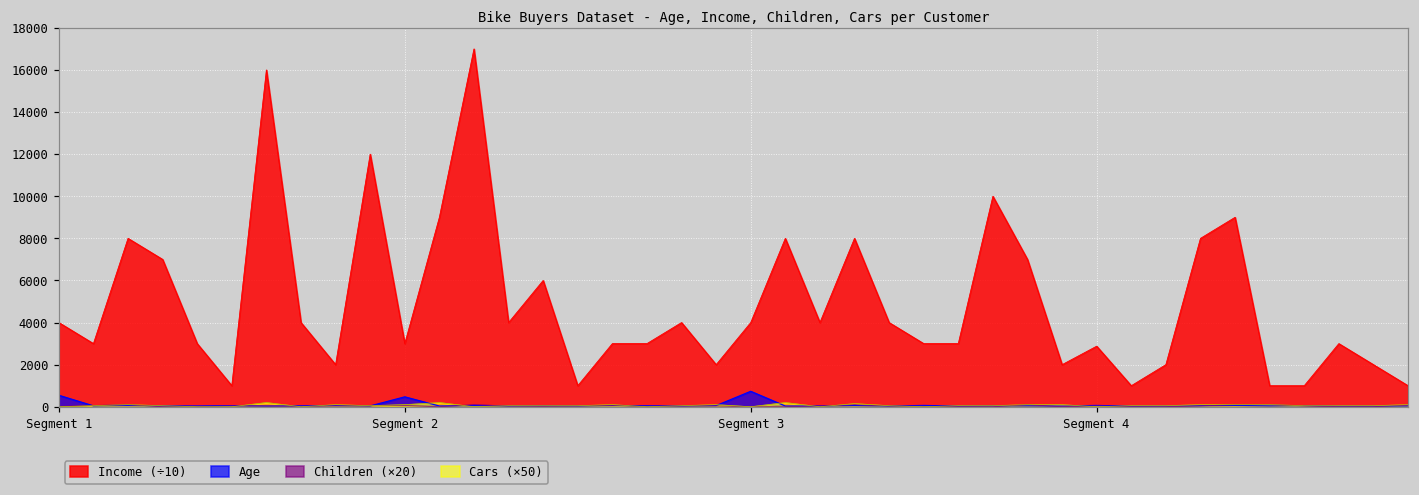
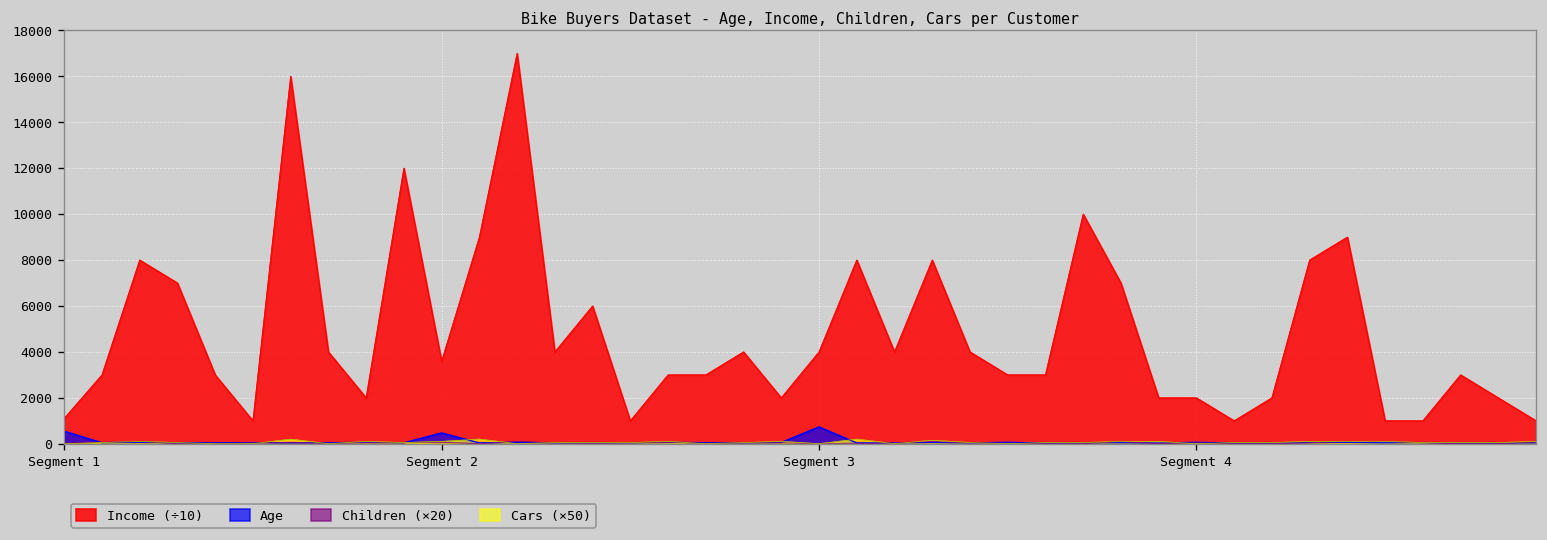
  {
    "Income (÷10)": {
-     "Segment 1": 4000,
-     "Segment 2": 3000,
+     "Segment 1": 1100,
+     "Segment 2": 3600,
      "Segment 3": 4000,
-     "Segment 4": 2900
+     "Segment 4": 2000
    },
    "Age": {
      "Segment 1": 500,
      "Segment 2": 500,
      "Segment 3": 700
    }
  }
